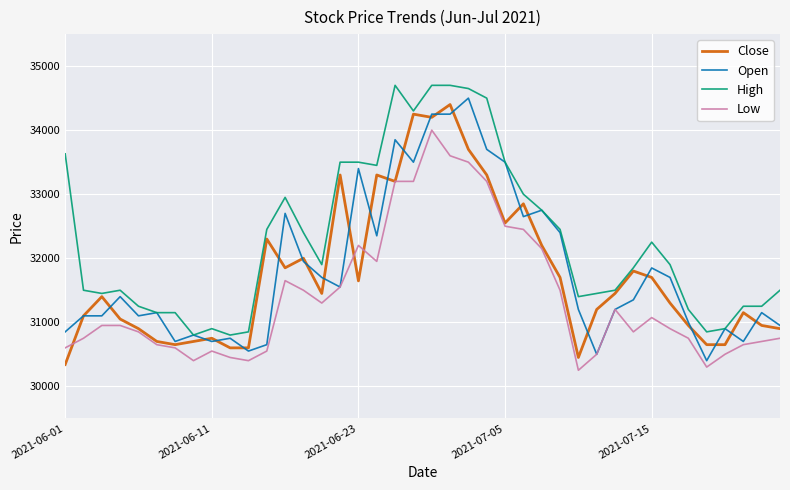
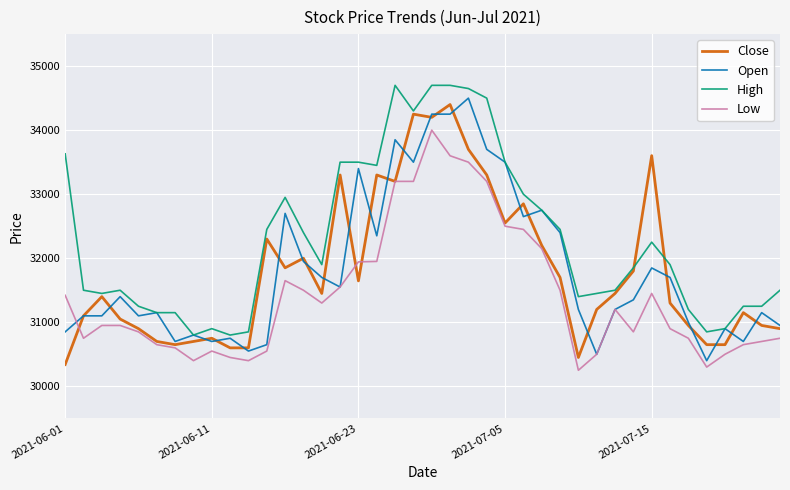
  {
    "Close": {
      "2021-06-01": 30300,
      "2021-06-11": 30800,
      "2021-06-23": 31600,
      "2021-07-05": 32600,
-     "2021-07-15": 31700
+     "2021-07-15": 33600
    },
    "Open": {
      "2021-06-01": 30900,
      "2021-06-11": 30700,
      "2021-06-23": 33400,
      "2021-07-15": 31800
    },
    "High": {
      "2021-06-01": 33600,
      "2021-06-11": 30900,
      "2021-06-23": 33500,
      "2021-07-15": 32300
    },
    "Low": {
-     "2021-06-01": 30600,
+     "2021-06-01": 31400,
      "2021-06-11": 30600,
-     "2021-06-23": 32200,
+     "2021-06-23": 31900,
      "2021-07-05": 32500,
-     "2021-07-15": 31100
+     "2021-07-15": 31500
    }
  }
